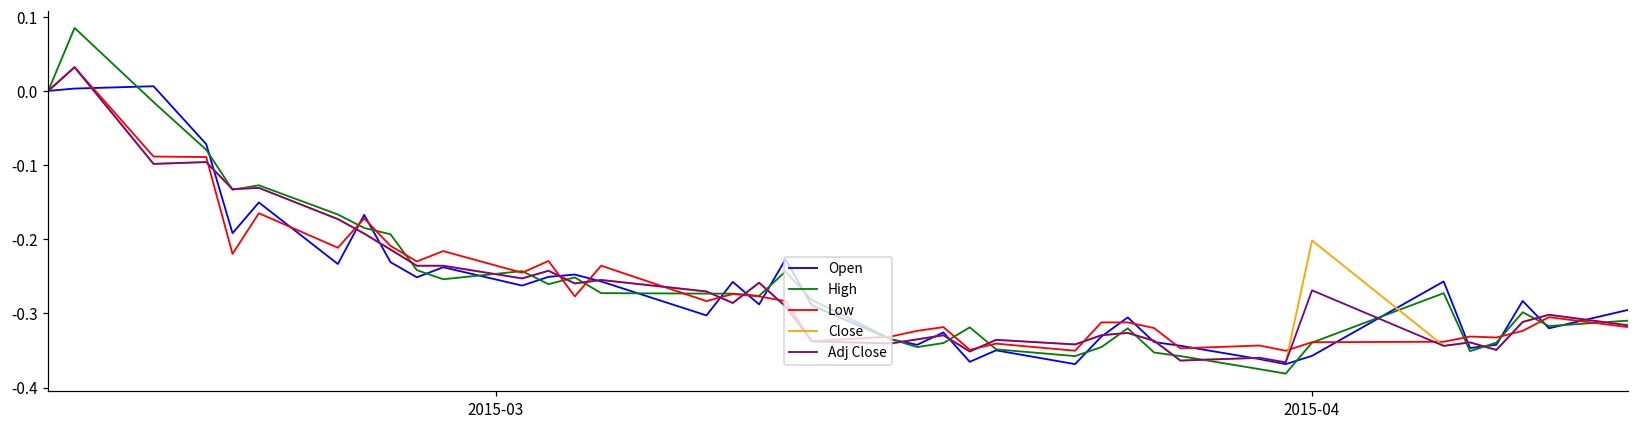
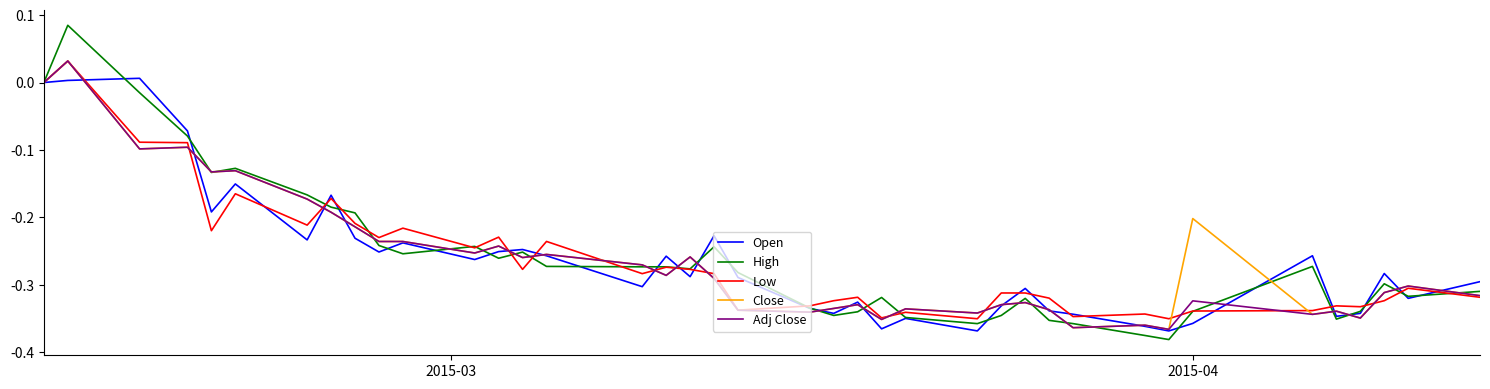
  {
    "Open": {
      "2015-04": -0.36
    },
    "Close": {
      "2015-04": -0.20
    },
    "Adj Close": {
-     "2015-04": -0.27
+     "2015-04": -0.32
    }
  }
